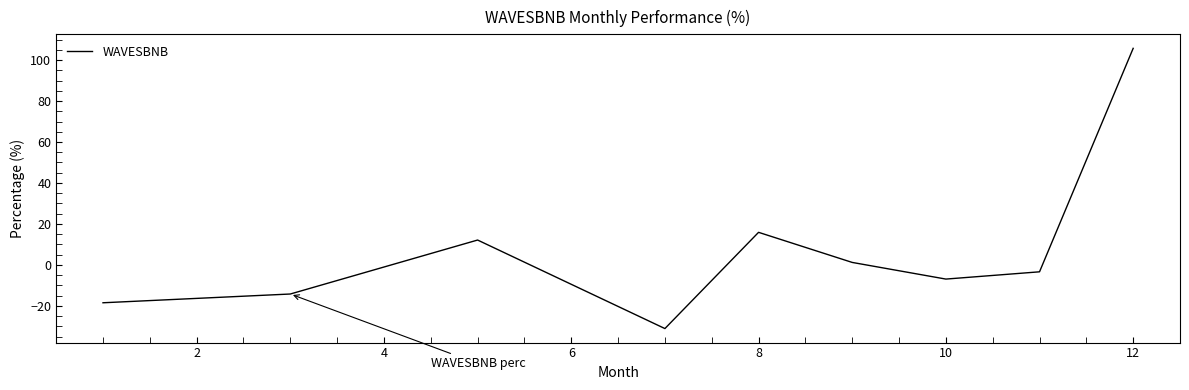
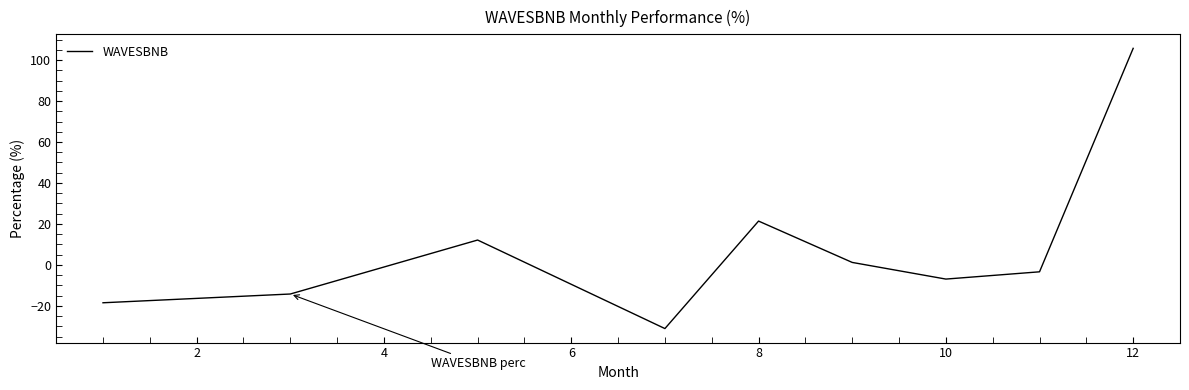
  {
-   "8": 16,
+   "8": 21,
    "10": -7,
    "12": 106
  }
